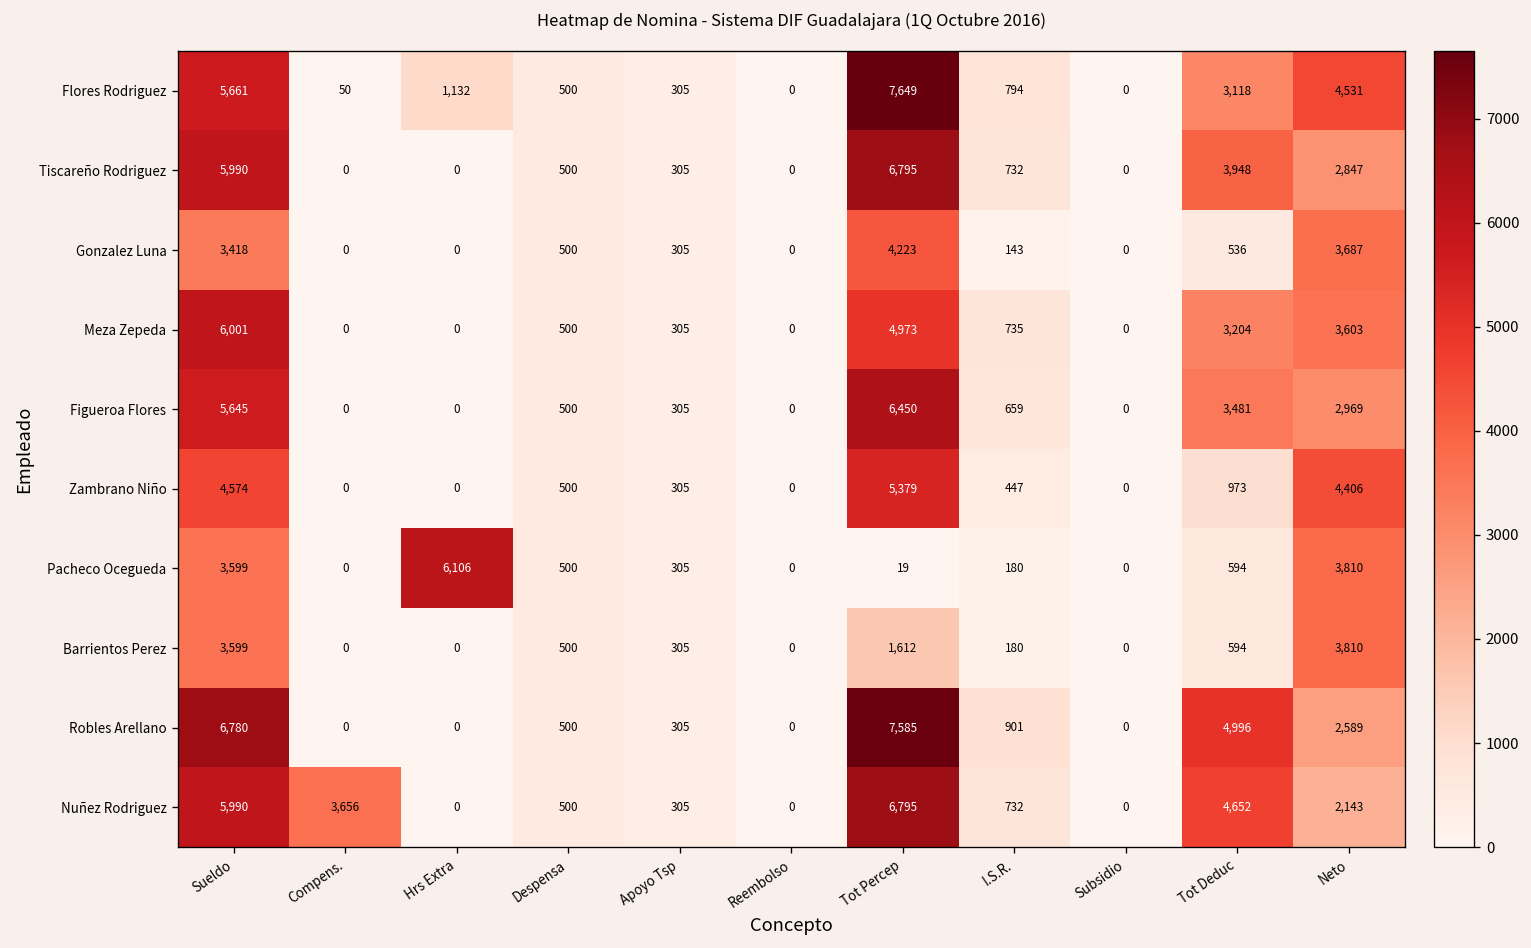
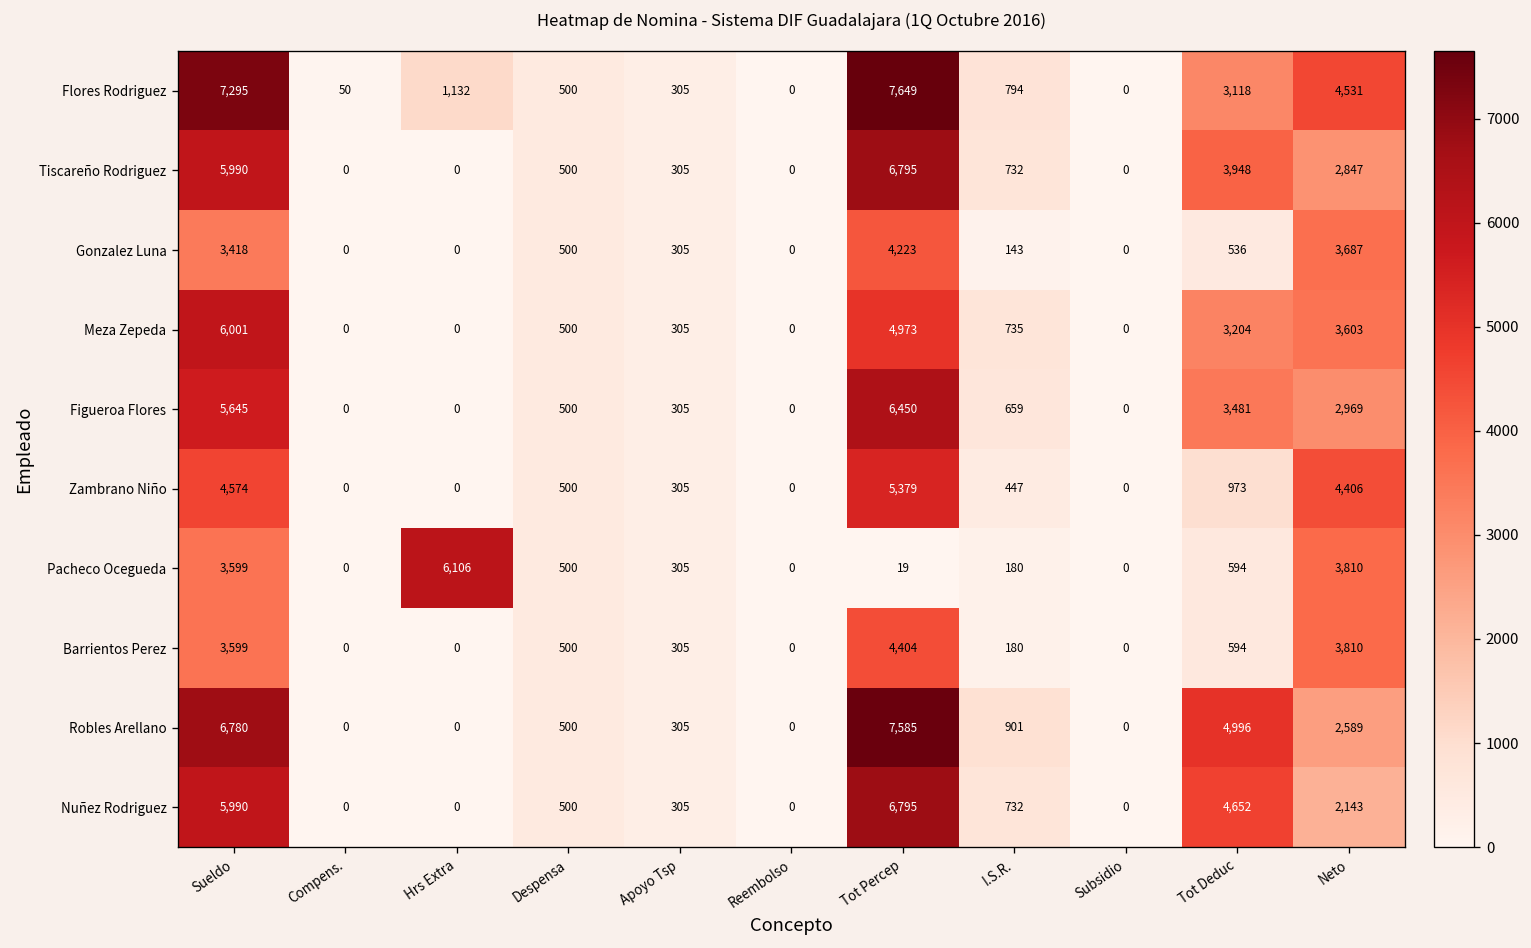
  {
    "Flores Rodriguez": {
-     "Sueldo": "5,661",
+     "Sueldo": "7,295",
      "Compens.": "50",
      "Hrs Extra": "1,132",
      "Despensa": "500",
      "Apoyo Tsp": "305",
      "Reembolso": "0",
      "Tot Percep": "7,649",
      "I.S.R.": "794",
      "Subsidio": "0",
      "Tot Deduc": "3,118",
      "Neto": "4,531"
    },
    "Tiscareño Rodriguez": {
      "Sueldo": "5,990",
      "Compens.": "0",
      "Hrs Extra": "0",
      "Despensa": "500",
      "Apoyo Tsp": "305",
      "Reembolso": "0",
      "Tot Percep": "6,795",
      "I.S.R.": "732",
      "Subsidio": "0",
      "Tot Deduc": "3,948",
      "Neto": "2,847"
    },
    "Gonzalez Luna": {
      "Sueldo": "3,418",
      "Compens.": "0",
      "Hrs Extra": "0",
      "Despensa": "500",
      "Apoyo Tsp": "305",
      "Reembolso": "0",
      "Tot Percep": "4,223",
      "I.S.R.": "143",
      "Subsidio": "0",
      "Tot Deduc": "536",
      "Neto": "3,687"
    },
    "Meza Zepeda": {
      "Sueldo": "6,001",
      "Compens.": "0",
      "Hrs Extra": "0",
      "Despensa": "500",
      "Apoyo Tsp": "305",
      "Reembolso": "0",
      "Tot Percep": "4,973",
      "I.S.R.": "735",
      "Subsidio": "0",
      "Tot Deduc": "3,204",
      "Neto": "3,603"
    },
    "Figueroa Flores": {
      "Sueldo": "5,645",
      "Compens.": "0",
      "Hrs Extra": "0",
      "Despensa": "500",
      "Apoyo Tsp": "305",
      "Reembolso": "0",
      "Tot Percep": "6,450",
      "I.S.R.": "659",
      "Subsidio": "0",
      "Tot Deduc": "3,481",
      "Neto": "2,969"
    },
    "Zambrano Niño": {
      "Sueldo": "4,574",
      "Compens.": "0",
      "Hrs Extra": "0",
      "Despensa": "500",
      "Apoyo Tsp": "305",
      "Reembolso": "0",
      "Tot Percep": "5,379",
      "I.S.R.": "447",
      "Subsidio": "0",
      "Tot Deduc": "973",
      "Neto": "4,406"
    },
    "Pacheco Ocegueda": {
      "Sueldo": "3,599",
      "Compens.": "0",
      "Hrs Extra": "6,106",
      "Despensa": "500",
      "Apoyo Tsp": "305",
      "Reembolso": "0",
      "Tot Percep": "19",
      "I.S.R.": "180",
      "Subsidio": "0",
      "Tot Deduc": "594",
      "Neto": "3,810"
    },
    "Barrientos Perez": {
      "Sueldo": "3,599",
      "Compens.": "0",
      "Hrs Extra": "0",
      "Despensa": "500",
      "Apoyo Tsp": "305",
      "Reembolso": "0",
-     "Tot Percep": "1,612",
+     "Tot Percep": "4,404",
      "I.S.R.": "180",
      "Subsidio": "0",
      "Tot Deduc": "594",
      "Neto": "3,810"
    },
    "Robles Arellano": {
      "Sueldo": "6,780",
      "Compens.": "0",
      "Hrs Extra": "0",
      "Despensa": "500",
      "Apoyo Tsp": "305",
      "Reembolso": "0",
      "Tot Percep": "7,585",
      "I.S.R.": "901",
      "Subsidio": "0",
      "Tot Deduc": "4,996",
      "Neto": "2,589"
    },
    "Nuñez Rodriguez": {
      "Sueldo": "5,990",
-     "Compens.": "3,656",
+     "Compens.": "0",
      "Hrs Extra": "0",
      "Despensa": "500",
      "Apoyo Tsp": "305",
      "Reembolso": "0",
      "Tot Percep": "6,795",
      "I.S.R.": "732",
      "Subsidio": "0",
      "Tot Deduc": "4,652",
      "Neto": "2,143"
    }
  }
